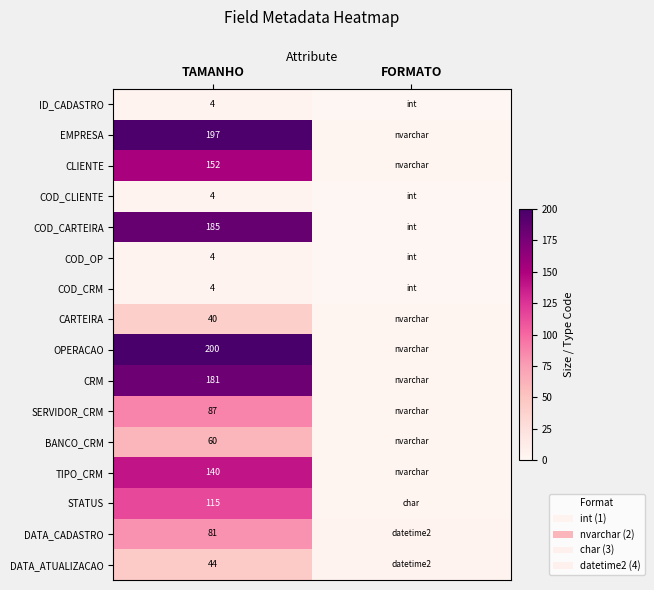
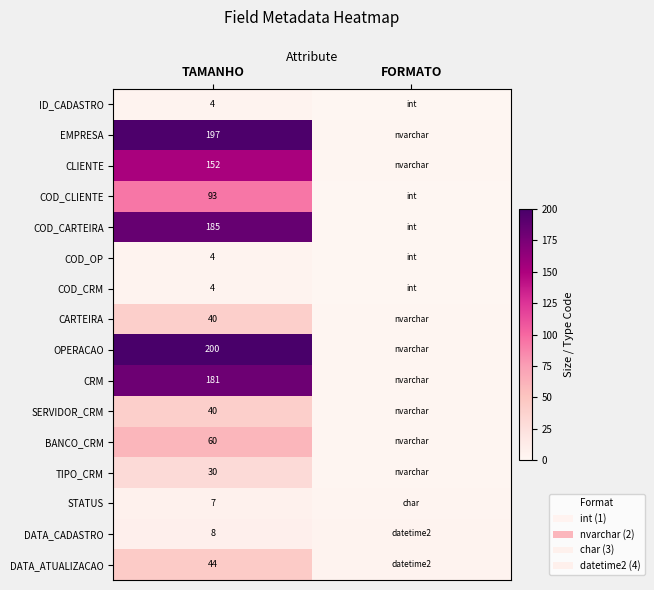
  {
    "ID_CADASTRO": {
      "TAMANHO": 4
    },
    "EMPRESA": {
      "TAMANHO": 197
    },
    "CLIENTE": {
      "TAMANHO": 152
    },
    "COD_CLIENTE": {
-     "TAMANHO": 4
+     "TAMANHO": 93
    },
    "COD_CARTEIRA": {
      "TAMANHO": 185
    },
    "COD_OP": {
      "TAMANHO": 4
    },
    "COD_CRM": {
      "TAMANHO": 4
    },
    "CARTEIRA": {
      "TAMANHO": 40
    },
    "OPERACAO": {
      "TAMANHO": 200
    },
    "CRM": {
      "TAMANHO": 181
    },
    "SERVIDOR_CRM": {
-     "TAMANHO": 87
+     "TAMANHO": 40
    },
    "BANCO_CRM": {
      "TAMANHO": 60
    },
    "TIPO_CRM": {
-     "TAMANHO": 140
+     "TAMANHO": 30
    },
    "STATUS": {
-     "TAMANHO": 115
+     "TAMANHO": 7
    },
    "DATA_CADASTRO": {
-     "TAMANHO": 81
+     "TAMANHO": 8
    },
    "DATA_ATUALIZACAO": {
      "TAMANHO": 44
    }
  }
